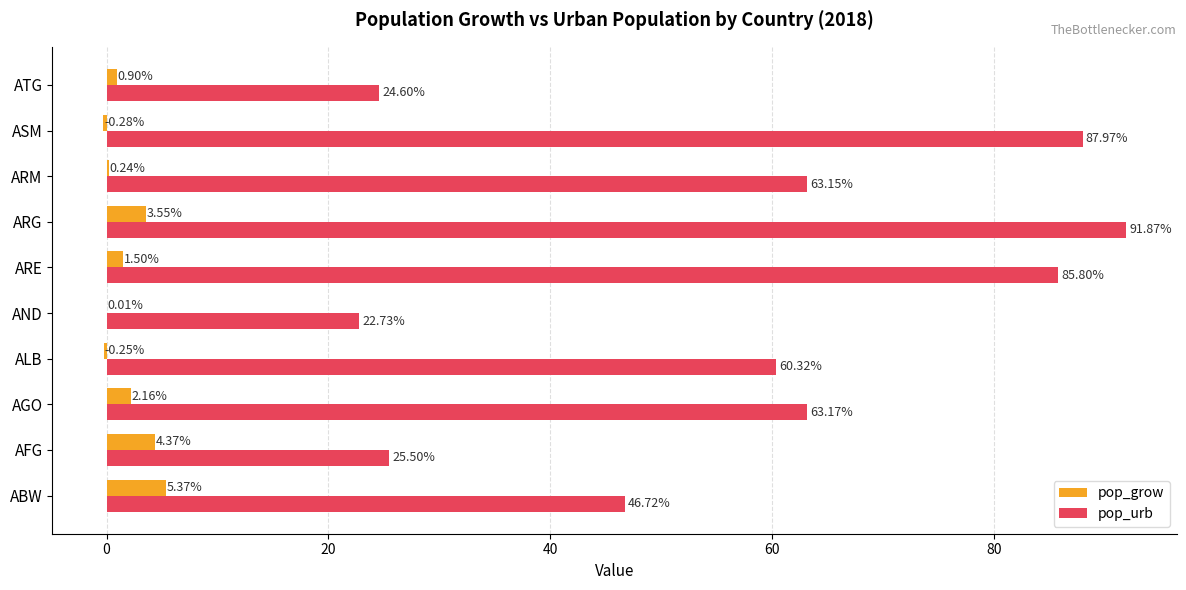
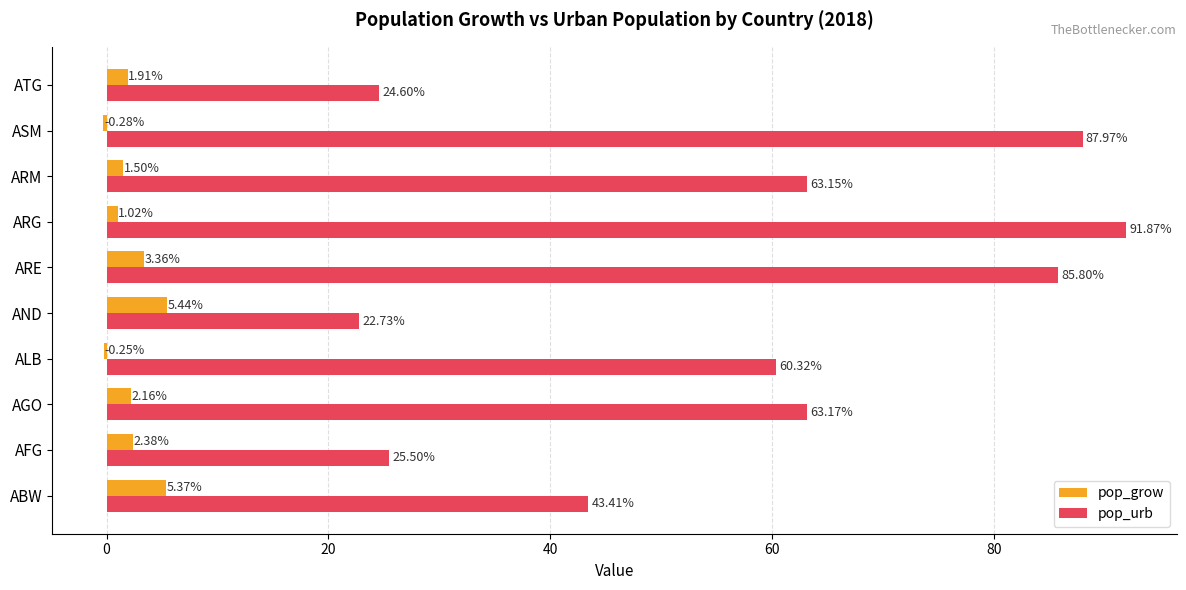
  {
    "pop_grow": {
-     "ATG": "0.90%",
+     "ATG": "1.91%",
      "ASM": "-0.28%",
-     "ARM": "0.24%",
-     "ARG": "3.55%",
-     "ARE": "1.50%",
-     "AND": "0.01%",
+     "ARM": "1.50%",
+     "ARG": "1.02%",
+     "ARE": "3.36%",
+     "AND": "5.44%",
      "ALB": "-0.25%",
      "AGO": "2.16%",
-     "AFG": "4.37%",
+     "AFG": "2.38%",
      "ABW": "5.37%"
    },
    "pop_urb": {
      "ATG": "24.60%",
      "ASM": "87.97%",
      "ARM": "63.15%",
      "ARG": "91.87%",
      "ARE": "85.80%",
      "AND": "22.73%",
      "ALB": "60.32%",
      "AGO": "63.17%",
      "AFG": "25.50%",
-     "ABW": "46.72%"
+     "ABW": "43.41%"
    }
  }
